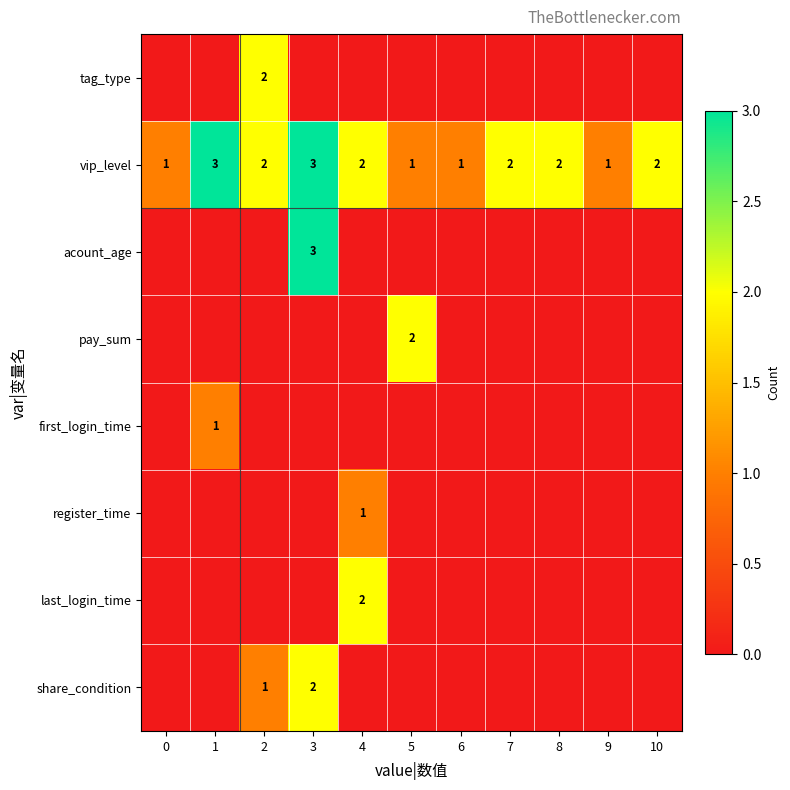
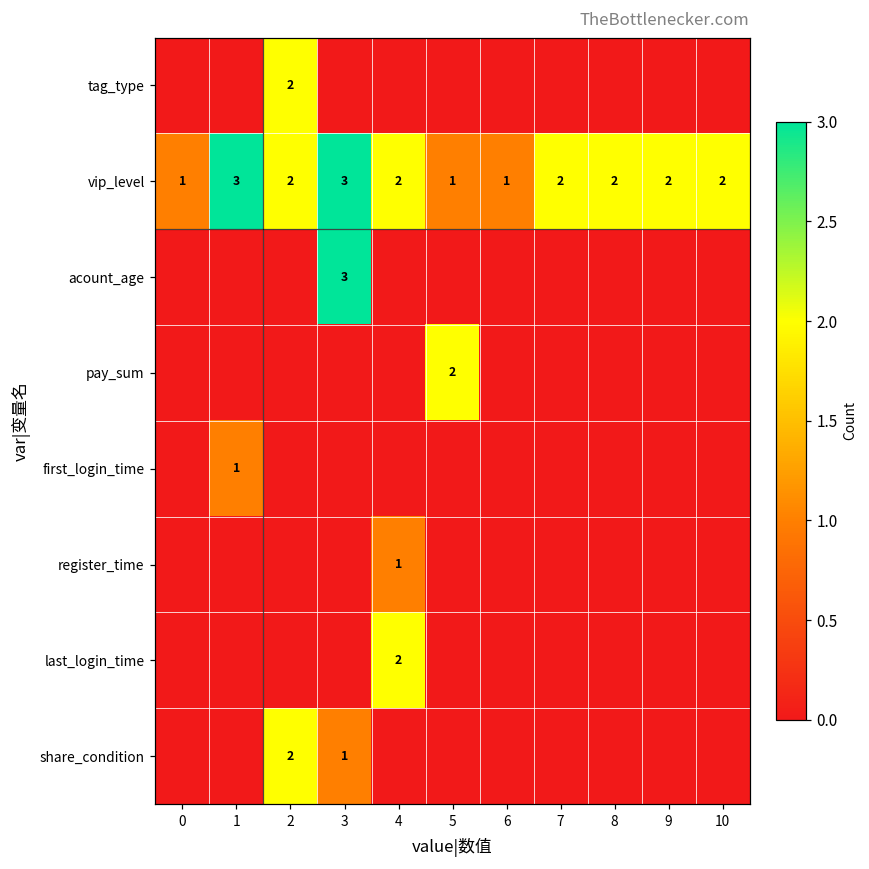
  {
    "tag_type": {
      "2": 2
    },
    "vip_level": {
      "0": 1,
      "1": 3,
      "2": 2,
      "3": 3,
      "4": 2,
      "5": 1,
      "6": 1,
      "7": 2,
      "8": 2,
-     "9": 1,
+     "9": 2,
      "10": 2
    },
    "acount_age": {
      "3": 3
    },
    "pay_sum": {
      "5": 2
    },
    "first_login_time": {
      "1": 1
    },
    "register_time": {
      "4": 1
    },
    "last_login_time": {
      "4": 2
    },
    "share_condition": {
-     "2": 1,
-     "3": 2
+     "2": 2,
+     "3": 1
    }
  }
